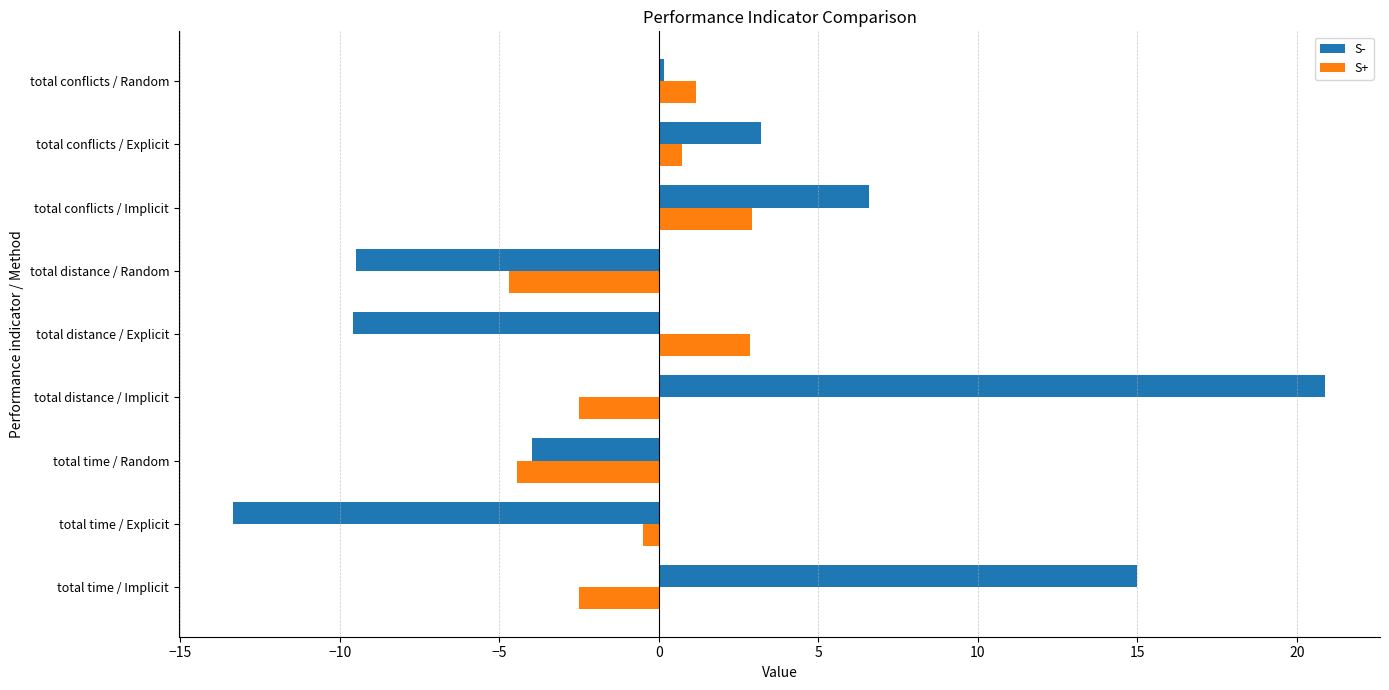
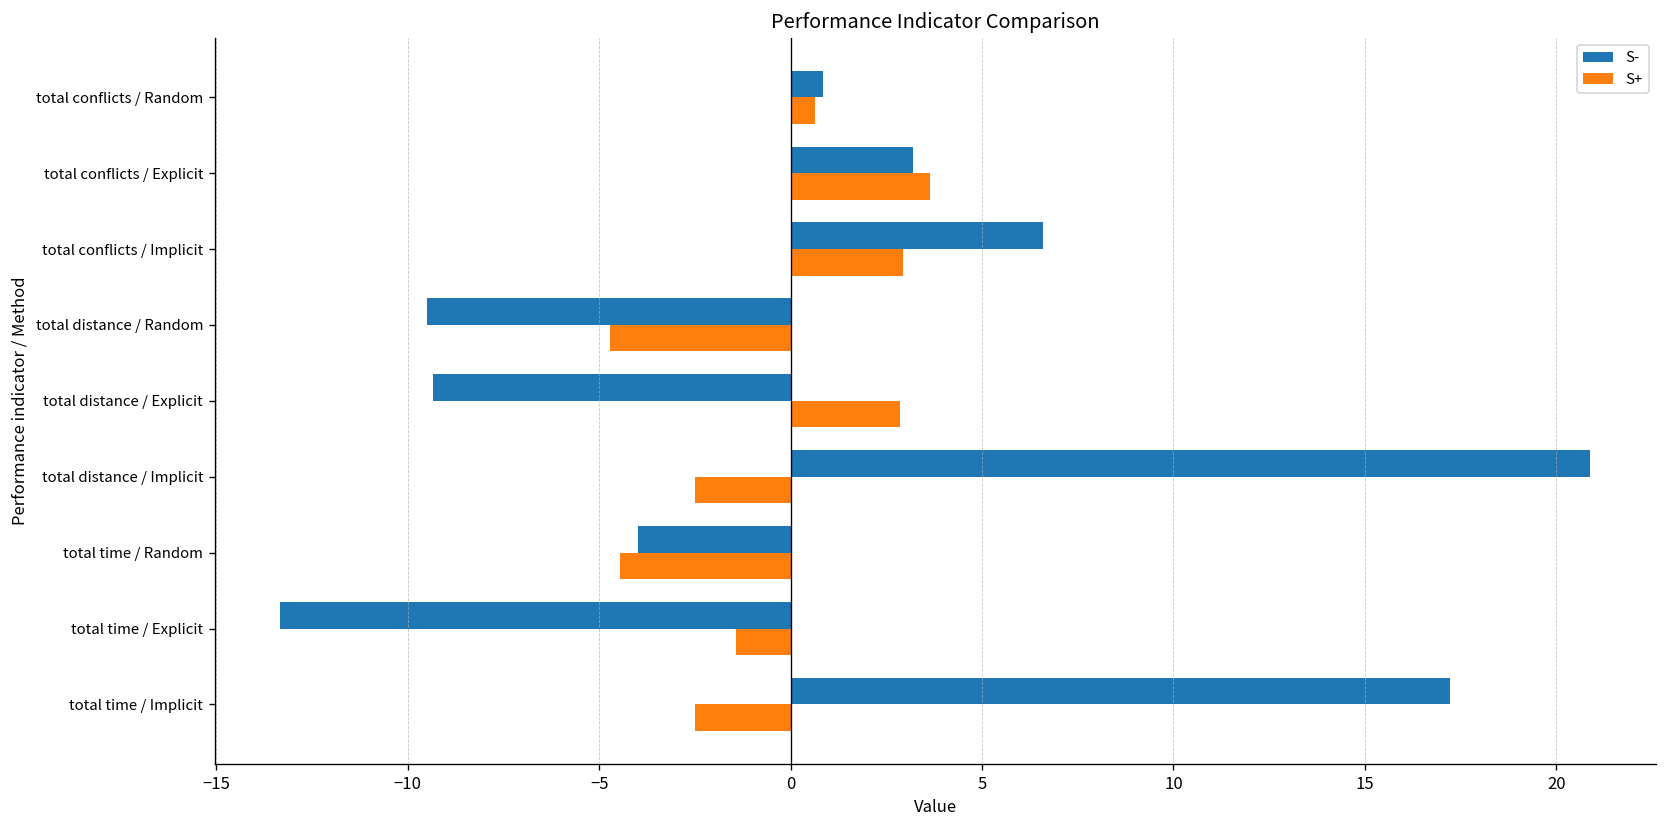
  {
    "S-": {
-     "total conflicts / Random": 0.2,
+     "total conflicts / Random": 0.8,
      "total conflicts / Explicit": 3.2,
      "total conflicts / Implicit": 6.6,
      "total distance / Random": -9.5,
-     "total distance / Explicit": -9.6,
+     "total distance / Explicit": -9.3,
      "total distance / Implicit": 20.9,
      "total time / Random": -4.0,
      "total time / Explicit": -13.3,
-     "total time / Implicit": 15.0
+     "total time / Implicit": 17.2
    },
    "S+": {
-     "total conflicts / Random": 1.2,
-     "total conflicts / Explicit": 0.7,
+     "total conflicts / Random": 0.6,
+     "total conflicts / Explicit": 3.6,
      "total conflicts / Implicit": 2.9,
      "total distance / Random": -4.7,
      "total distance / Explicit": 2.9,
      "total distance / Implicit": -2.5,
      "total time / Random": -4.4,
-     "total time / Explicit": -0.5,
+     "total time / Explicit": -1.4,
      "total time / Implicit": -2.5
    }
  }
